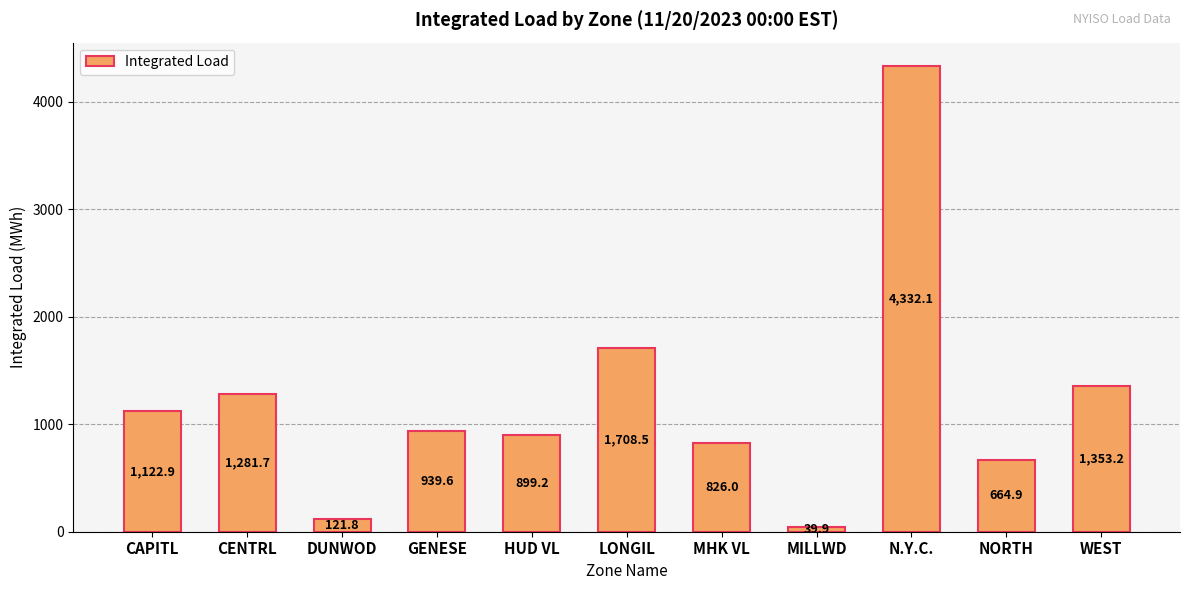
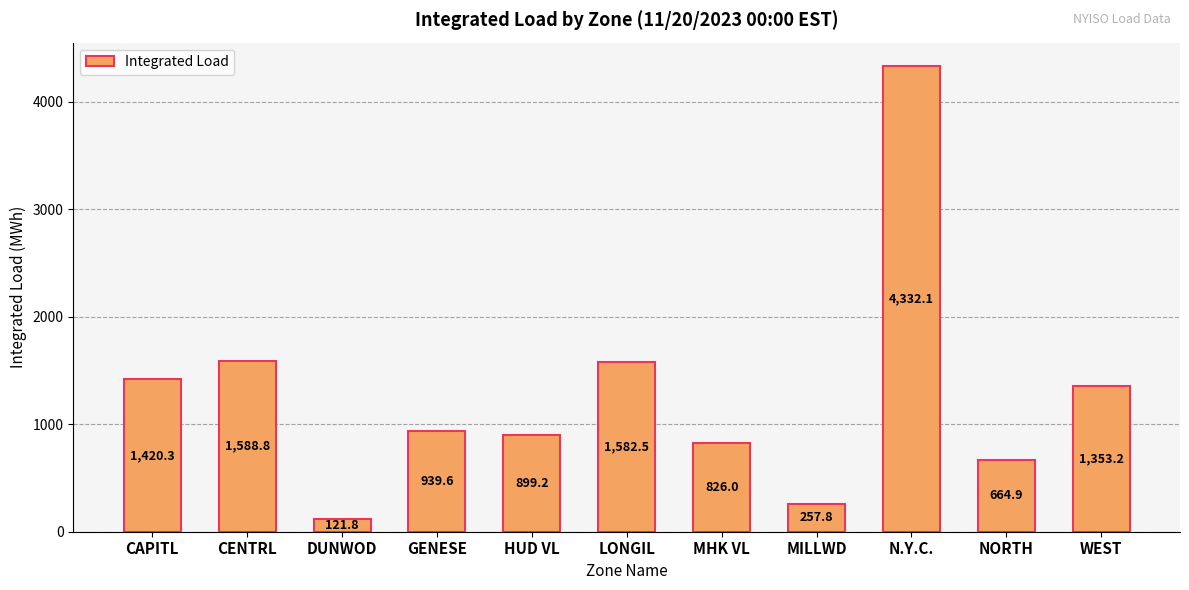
  {
-   "CAPITL": "1,122.9",
-   "CENTRL": "1,281.7",
+   "CAPITL": "1,420.3",
+   "CENTRL": "1,588.8",
    "DUNWOD": "121.8",
    "GENESE": "939.6",
    "HUD VL": "899.2",
-   "LONGIL": "1,708.5",
+   "LONGIL": "1,582.5",
    "MHK VL": "826.0",
-   "MILLWD": "39.9",
+   "MILLWD": "257.8",
    "N.Y.C.": "4,332.1",
    "NORTH": "664.9",
    "WEST": "1,353.2"
  }
